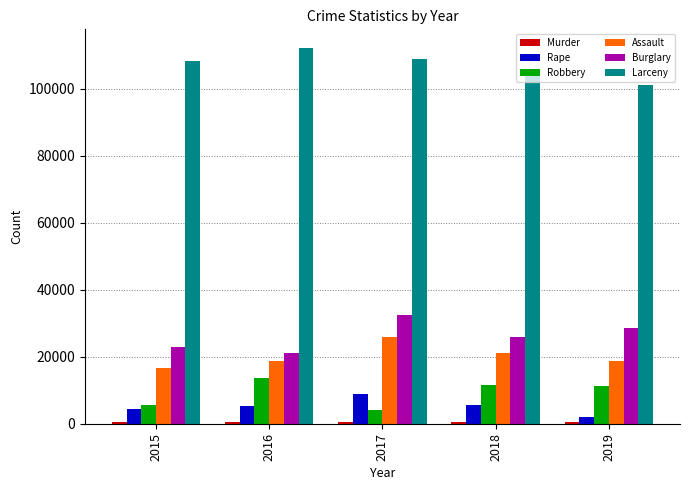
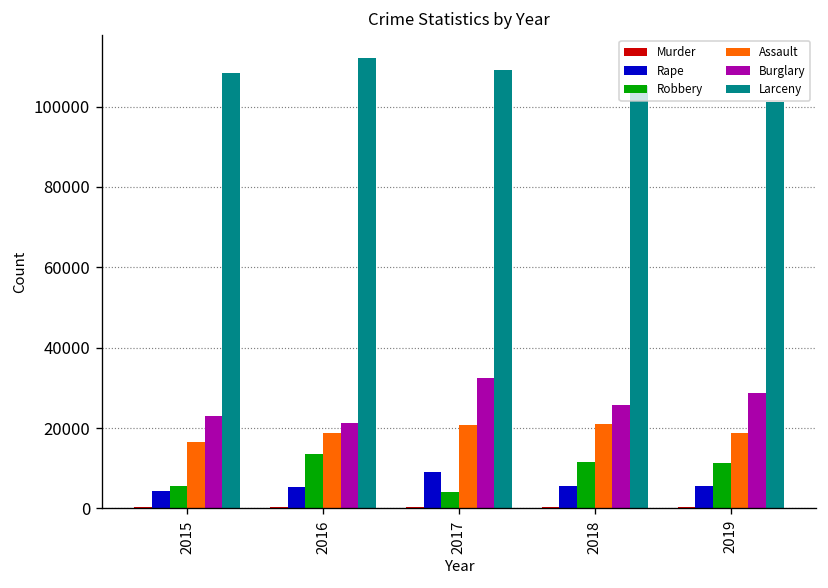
  {
    "Rape": {
      "2015": 4000,
      "2016": 5000,
      "2017": 9000,
      "2018": 5000,
-     "2019": 2000
+     "2019": 6000
    },
    "Robbery": {
      "2015": 6000,
      "2016": 14000,
      "2017": 4000,
      "2018": 12000,
      "2019": 11000
    },
    "Assault": {
      "2015": 17000,
      "2016": 19000,
-     "2017": 26000,
+     "2017": 21000,
      "2018": 21000,
      "2019": 19000
    },
    "Burglary": {
      "2015": 23000,
      "2016": 21000,
      "2017": 32000,
      "2018": 26000,
      "2019": 29000
    },
    "Larceny": {
      "2015": 108000,
      "2016": 112000,
      "2017": 109000,
      "2019": 101000
    }
  }
